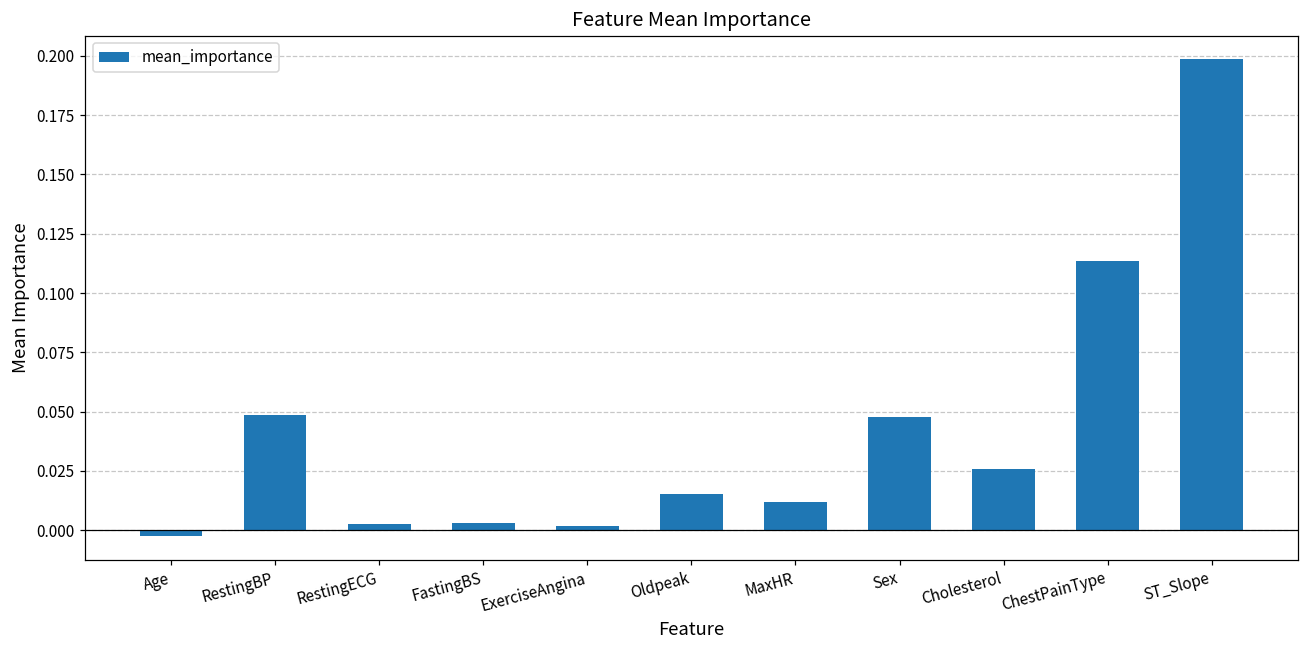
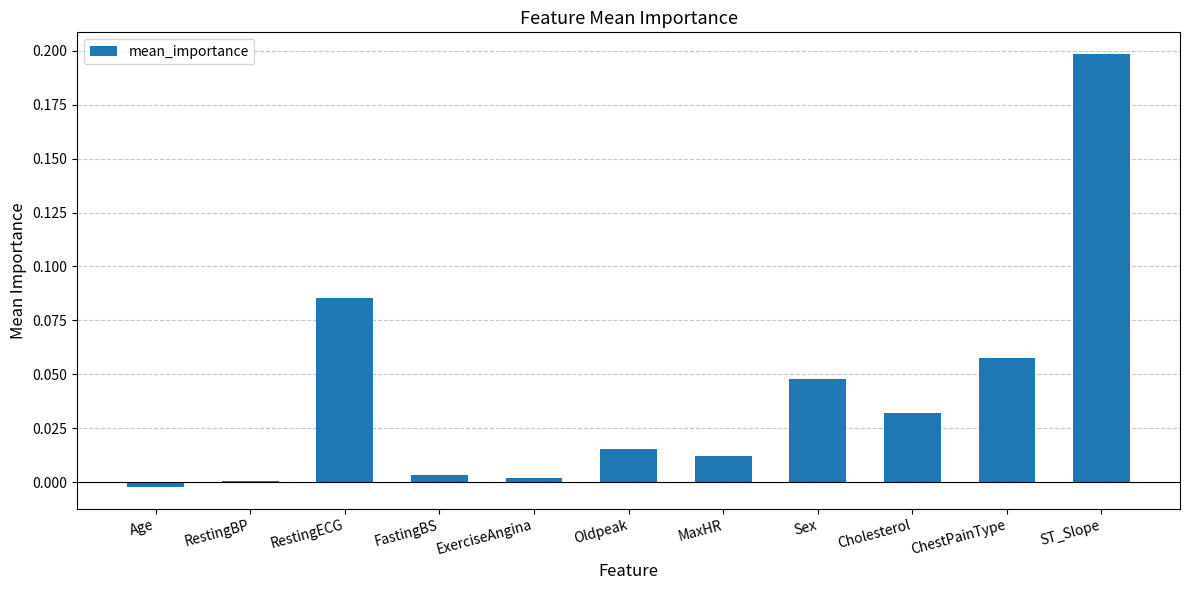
  {
    "Age": -0.002,
-   "RestingBP": 0.049,
-   "RestingECG": 0.003,
+   "RestingBP": 0.000,
+   "RestingECG": 0.085,
    "FastingBS": 0.003,
    "ExerciseAngina": 0.002,
    "Oldpeak": 0.015,
    "MaxHR": 0.012,
    "Sex": 0.048,
-   "Cholesterol": 0.026,
-   "ChestPainType": 0.114,
+   "Cholesterol": 0.032,
+   "ChestPainType": 0.058,
    "ST_Slope": 0.199
  }
